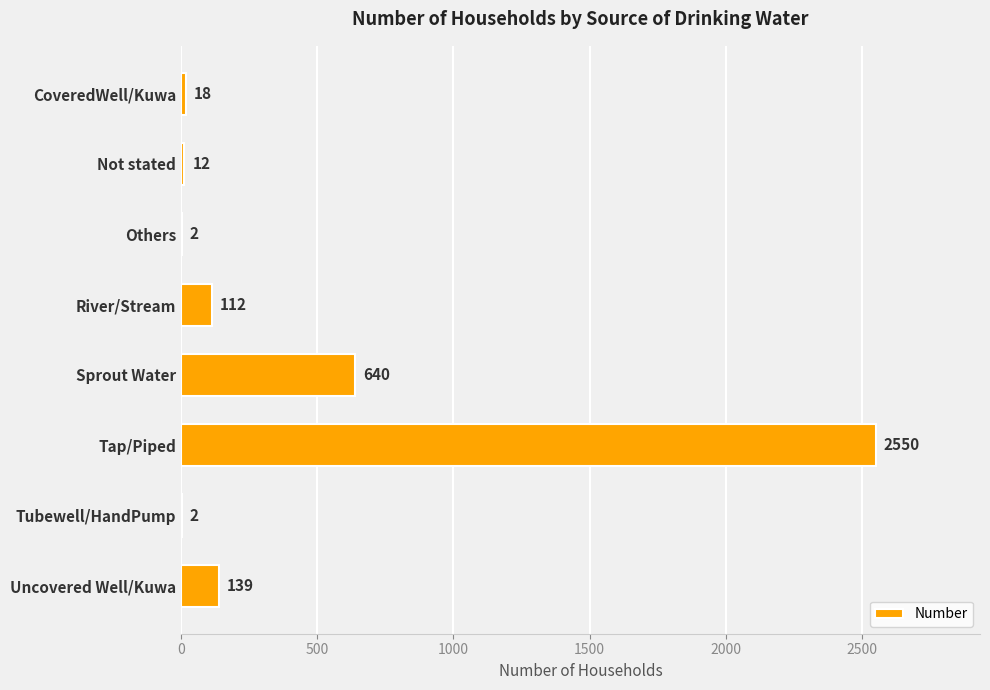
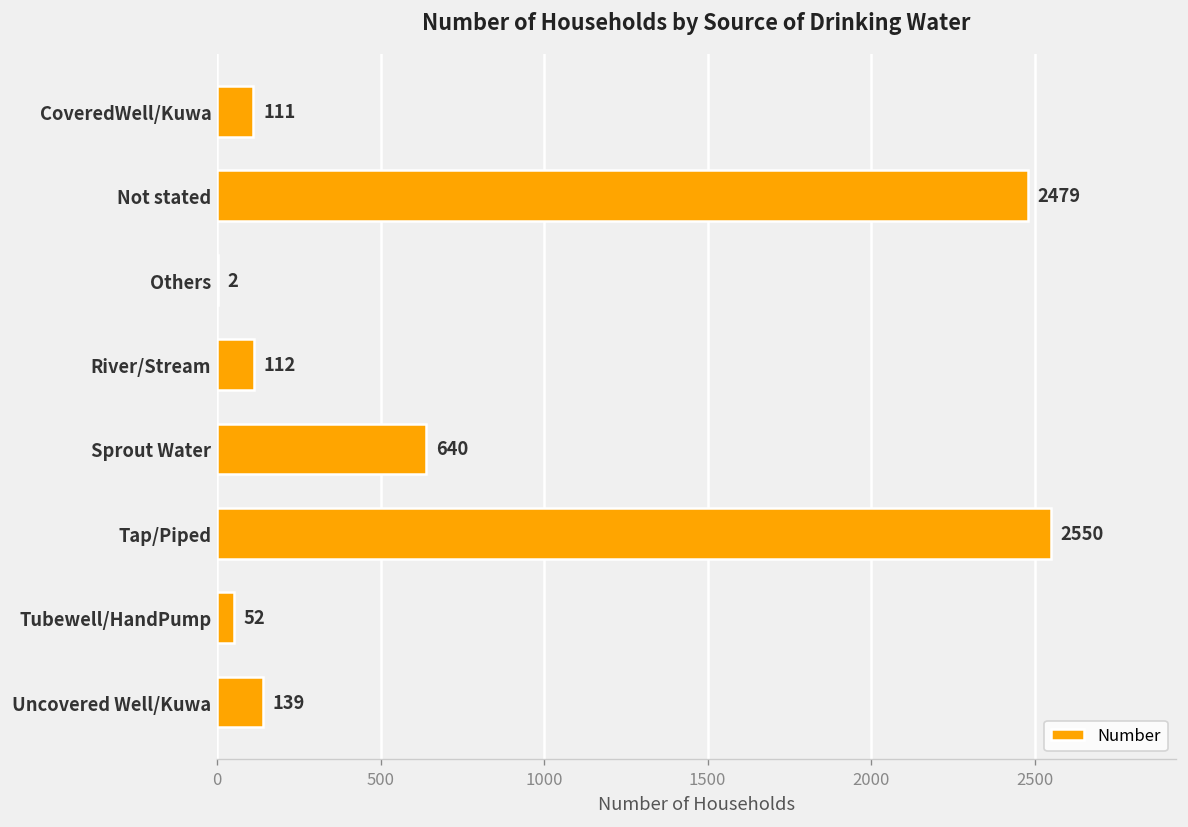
  {
-   "CoveredWell/Kuwa": 18,
-   "Not stated": 12,
+   "CoveredWell/Kuwa": 111,
+   "Not stated": 2479,
    "Others": 2,
    "River/Stream": 112,
    "Sprout Water": 640,
    "Tap/Piped": 2550,
-   "Tubewell/HandPump": 2,
+   "Tubewell/HandPump": 52,
    "Uncovered Well/Kuwa": 139
  }
